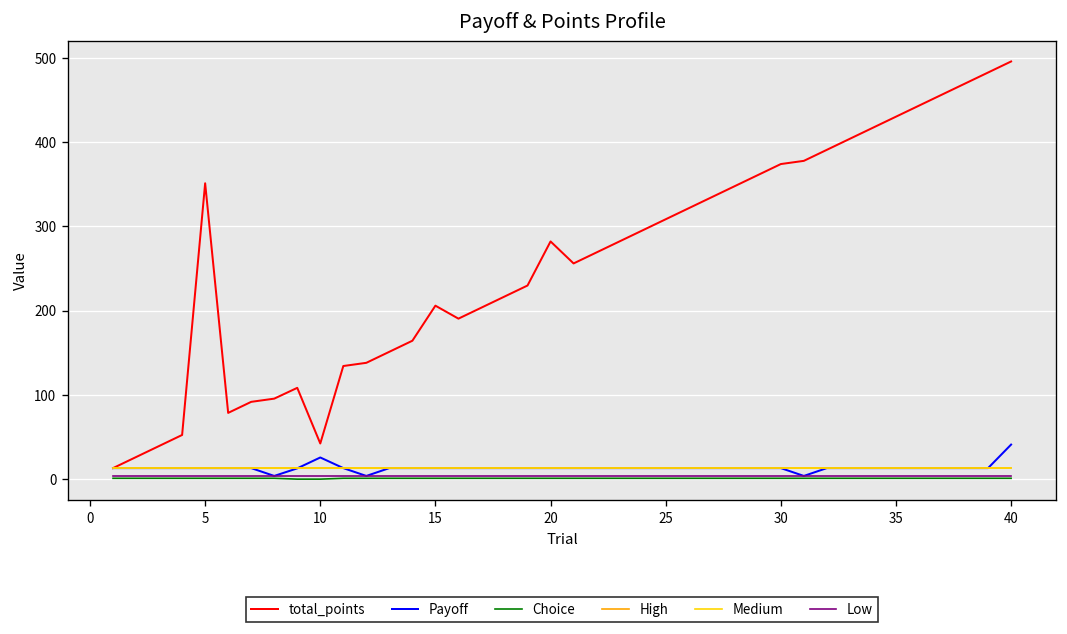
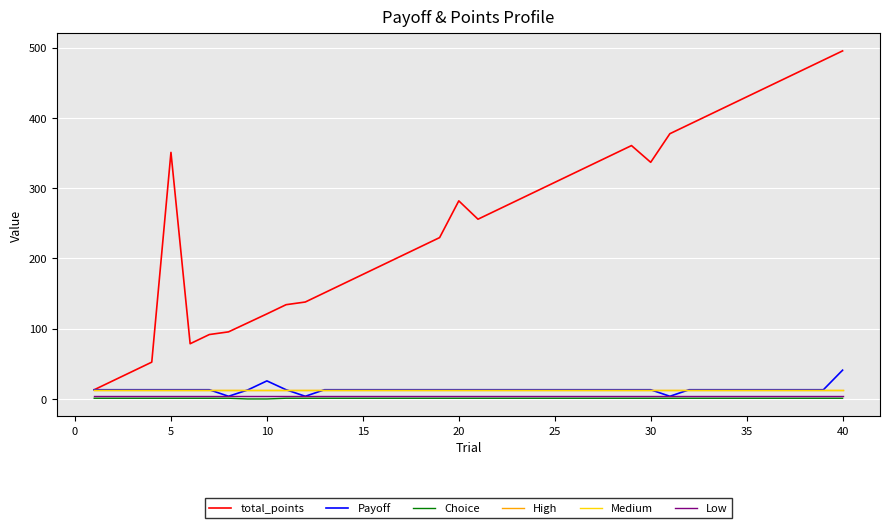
  {
    "total_points": {
      "5": 350,
-     "10": 40,
-     "15": 210,
+     "10": 120,
+     "15": 180,
      "20": 280,
      "25": 310,
-     "30": 370,
+     "30": 340,
      "35": 430,
      "40": 500
    },
    "Payoff": {
      "10": 30,
      "40": 40
    },
    "Choice": {
      "10": 0
    },
    "Low": {
      "10": 0
    }
  }
